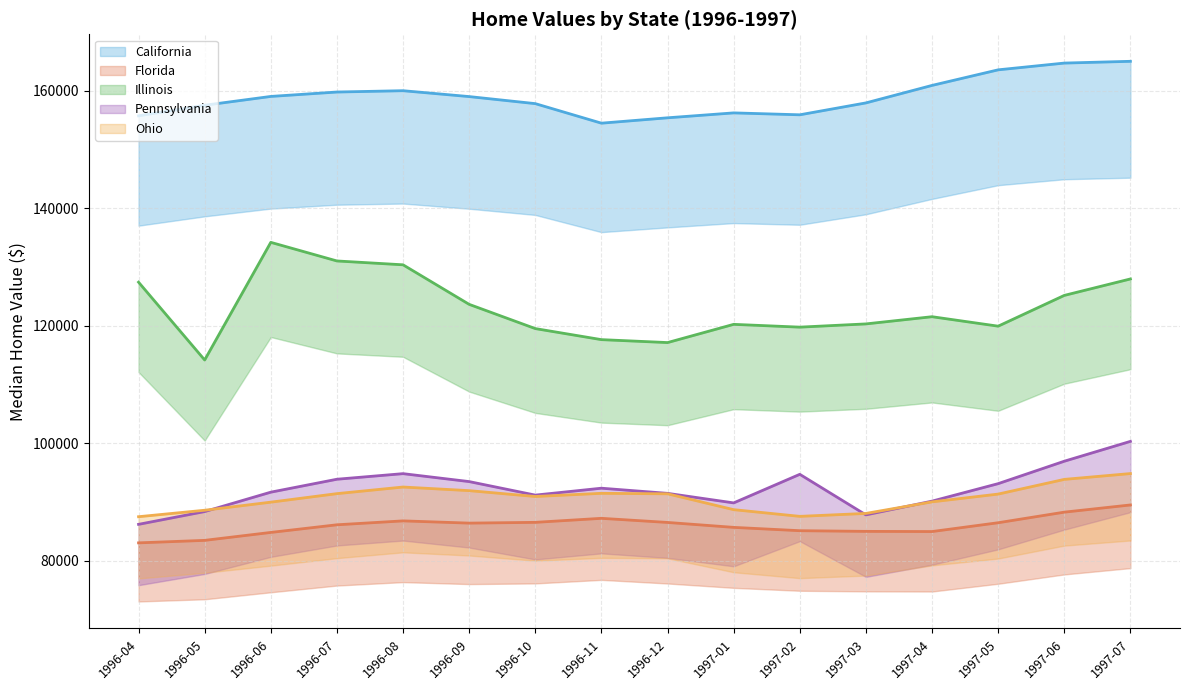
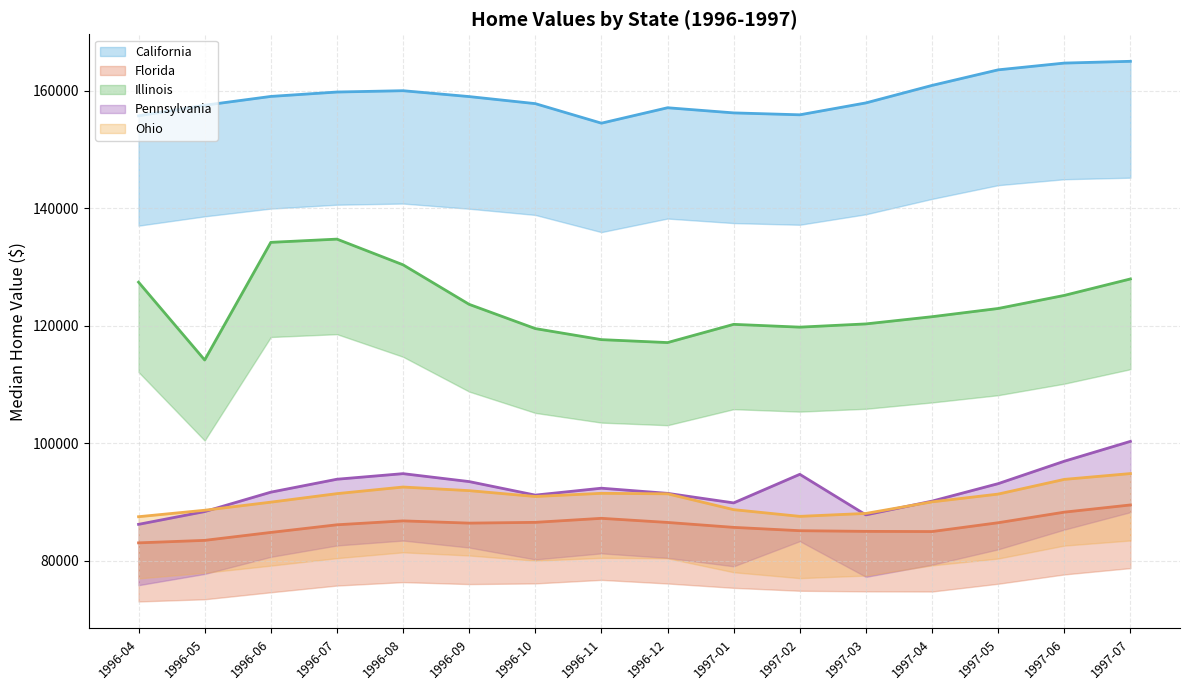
  {
    "California": {
      "1996-06": 159000,
      "1996-07": 160000,
      "1996-08": 160000,
      "1996-09": 159000,
      "1996-10": 158000,
      "1996-11": 154000,
-     "1996-12": 155000,
+     "1996-12": 157000,
      "1997-01": 156000,
      "1997-02": 156000,
      "1997-03": 158000,
      "1997-04": 161000,
      "1997-05": 164000,
      "1997-06": 165000,
      "1997-07": 165000
    },
    "Illinois": {
      "1996-04": 127000,
      "1996-05": 114000,
      "1996-06": 134000,
-     "1996-07": 131000,
+     "1996-07": 135000,
      "1996-08": 130000,
      "1996-09": 124000,
      "1996-10": 120000,
      "1996-11": 118000,
      "1996-12": 117000,
      "1997-01": 120000,
      "1997-02": 120000,
      "1997-03": 120000,
      "1997-04": 122000,
-     "1997-05": 120000,
+     "1997-05": 123000,
      "1997-06": 125000,
      "1997-07": 128000
    },
    "Pennsylvania": {
      "1996-04": 86000,
      "1996-06": 92000,
      "1996-07": 94000,
      "1996-08": 95000,
      "1996-09": 94000,
      "1996-11": 92000,
      "1997-01": 90000,
      "1997-02": 95000,
      "1997-05": 93000,
      "1997-06": 97000,
      "1997-07": 100000
    }
  }
